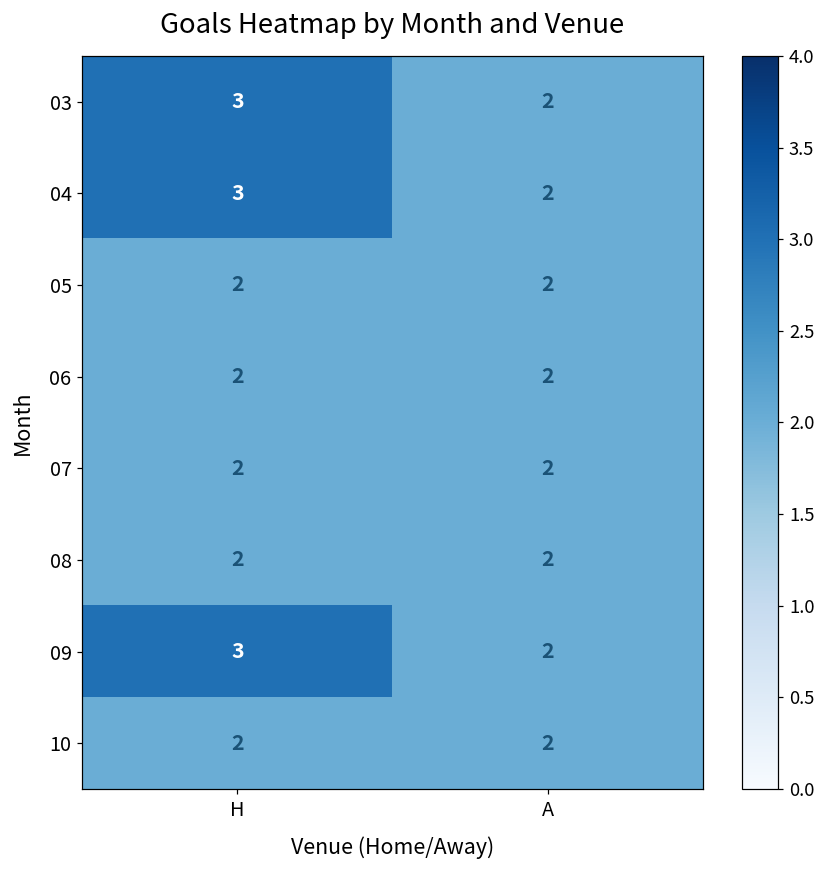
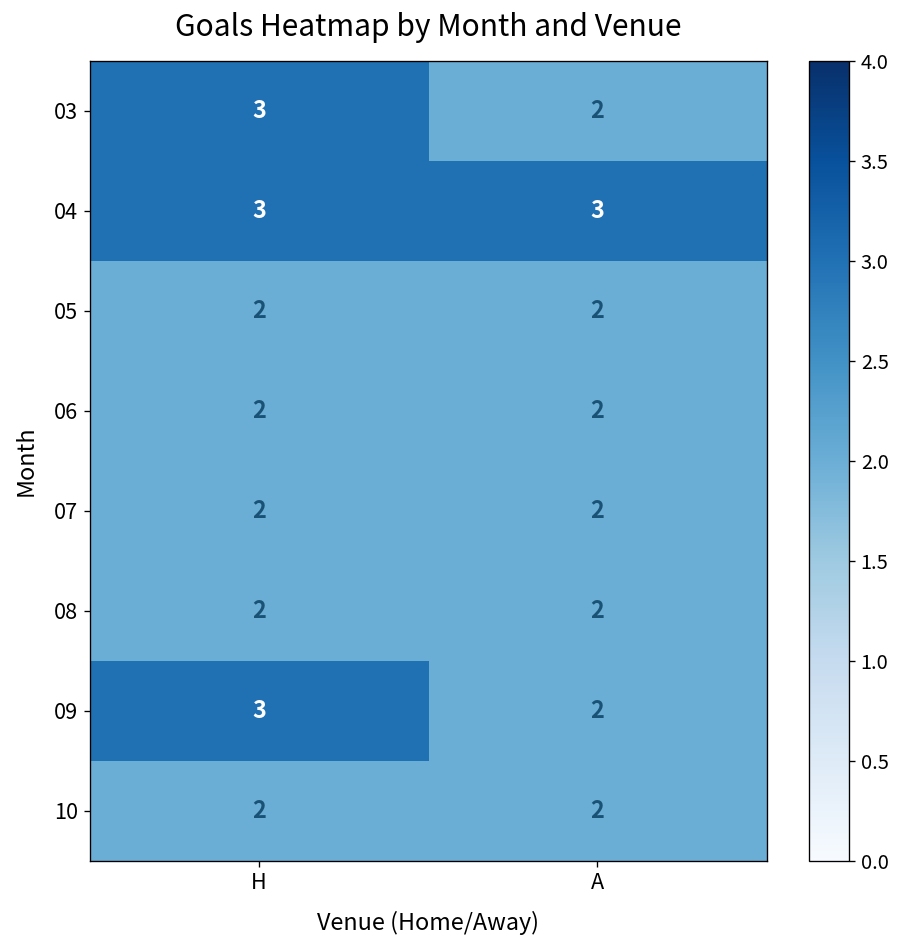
  {
    "03": {
      "H": 3,
      "A": 2
    },
    "04": {
      "H": 3,
-     "A": 2
+     "A": 3
    },
    "05": {
      "H": 2,
      "A": 2
    },
    "06": {
      "H": 2,
      "A": 2
    },
    "07": {
      "H": 2,
      "A": 2
    },
    "08": {
      "H": 2,
      "A": 2
    },
    "09": {
      "H": 3,
      "A": 2
    },
    "10": {
      "H": 2,
      "A": 2
    }
  }
